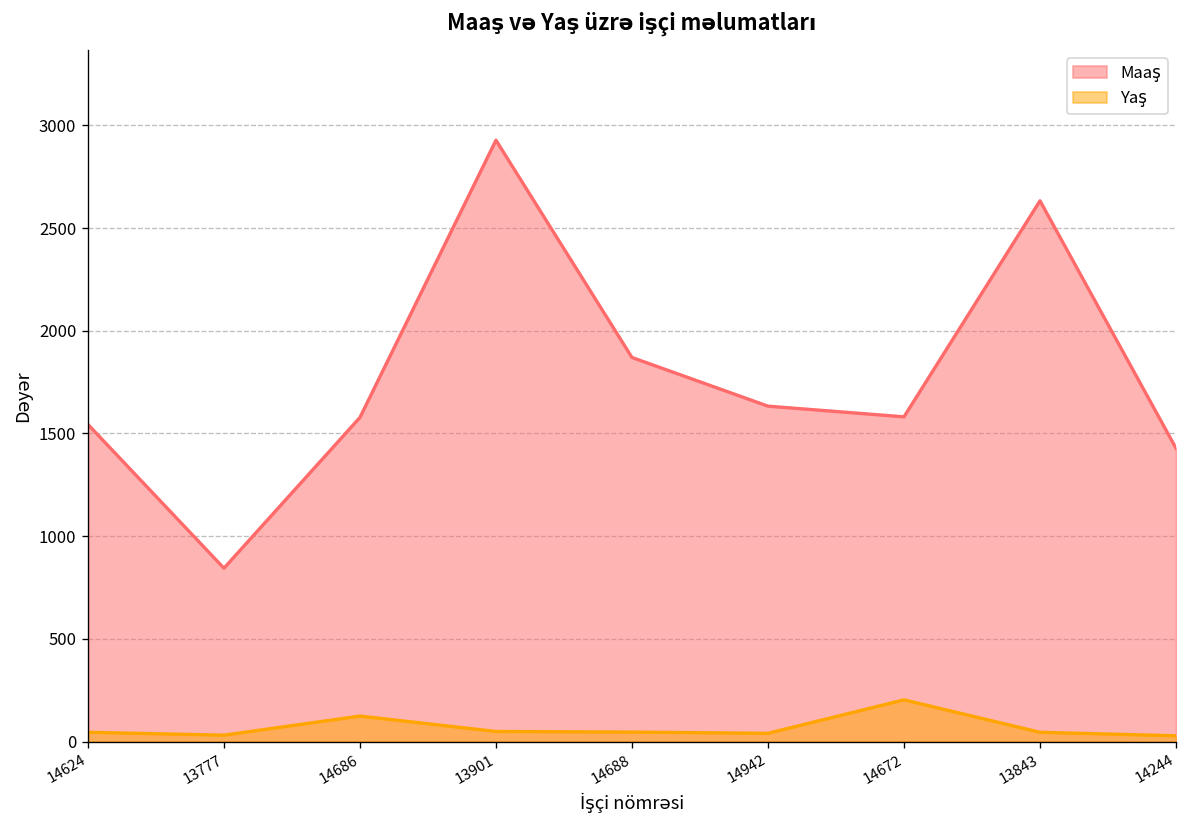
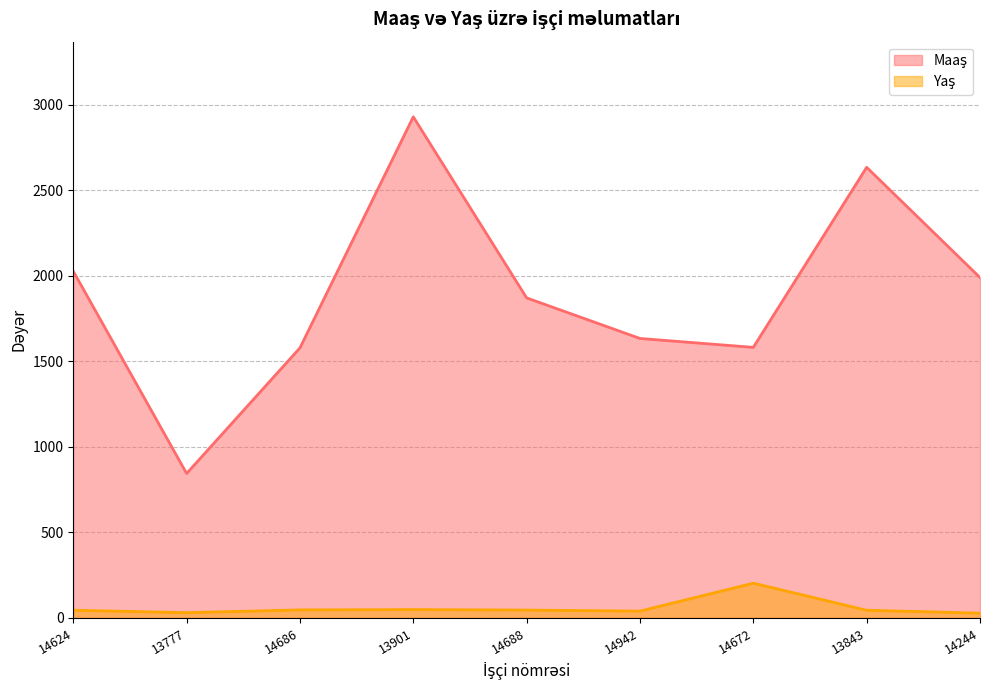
  {
    "Maaş": {
-     "14624": 1540,
+     "14624": 2030,
      "13777": 840,
      "14686": 1580,
      "13901": 2930,
      "14688": 1870,
      "14942": 1630,
      "14672": 1580,
      "13843": 2630,
-     "14244": 1430
+     "14244": 1990
    },
    "Yaş": {
      "14624": 50,
      "13777": 30,
-     "14686": 120,
+     "14686": 50,
      "13901": 50,
      "14688": 50,
      "14942": 40,
      "14672": 200,
      "13843": 50,
      "14244": 30
    }
  }
